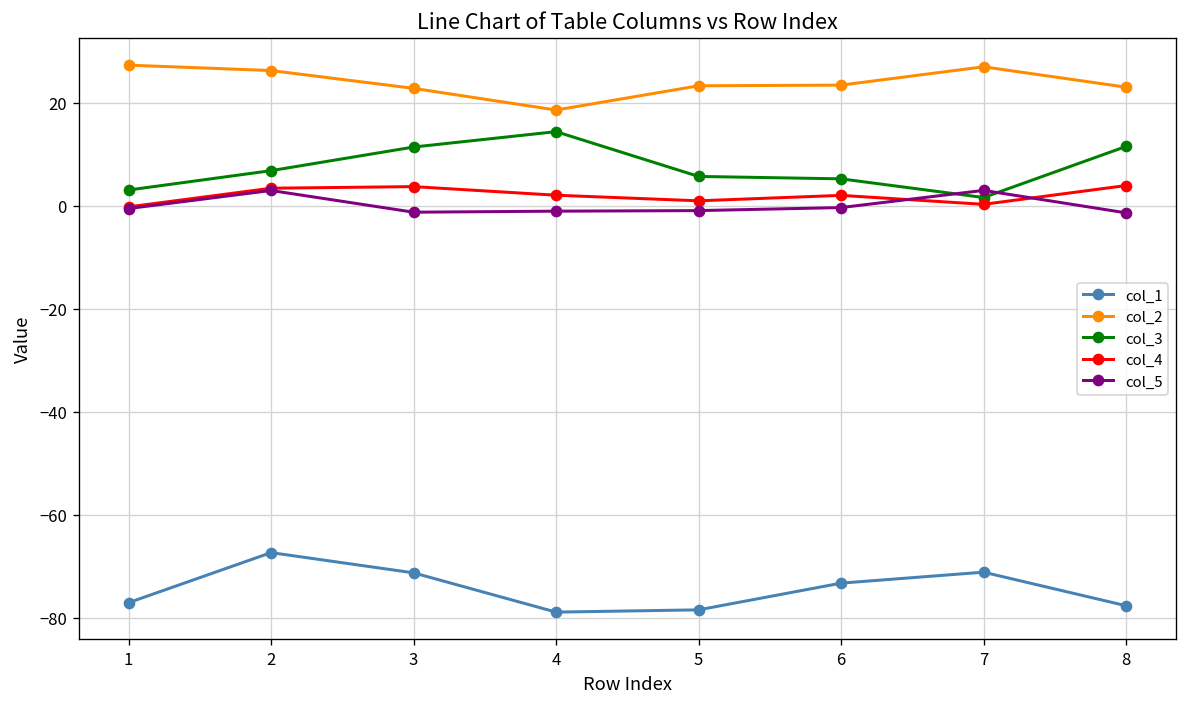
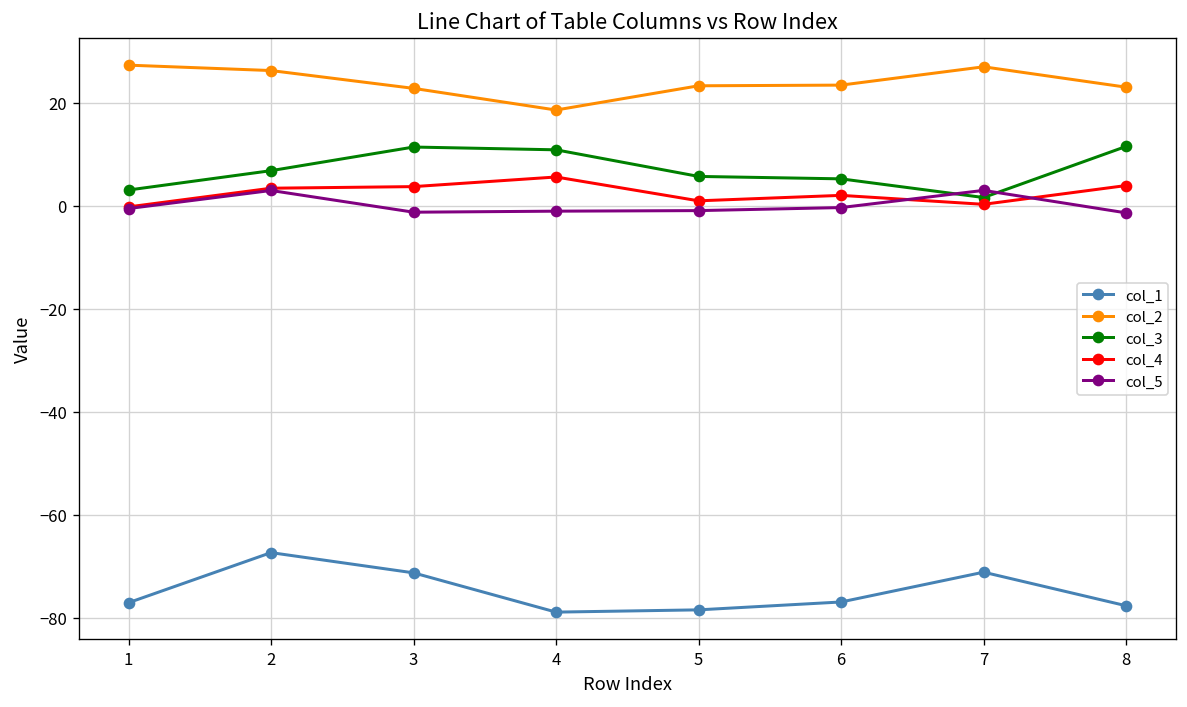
  {
    "col_1": {
      "1": -77,
      "2": -67,
      "3": -71,
      "4": -79,
      "5": -79,
-     "6": -73,
+     "6": -77,
      "7": -71,
      "8": -78
    },
    "col_2": {
      "1": 27,
      "2": 26,
      "3": 23,
      "4": 19,
      "5": 23,
      "6": 23,
      "7": 27,
      "8": 23
    },
    "col_3": {
      "1": 3,
      "2": 7,
      "3": 11,
-     "4": 14,
+     "4": 11,
      "5": 6,
      "6": 5,
      "7": 2,
      "8": 12
    },
    "col_4": {
      "3": 4,
-     "4": 2,
+     "4": 6,
      "5": 1,
      "6": 2,
      "7": 0,
      "8": 4
    },
    "col_5": {
      "3": -1,
      "4": -1,
      "5": -1,
      "6": 0,
      "7": 3,
      "8": -1
    }
  }
